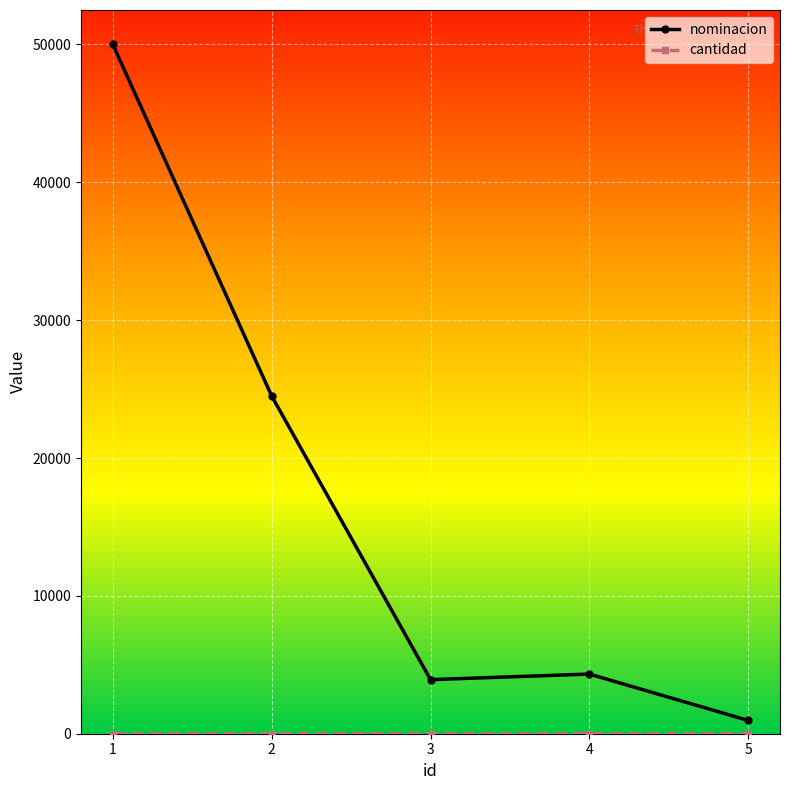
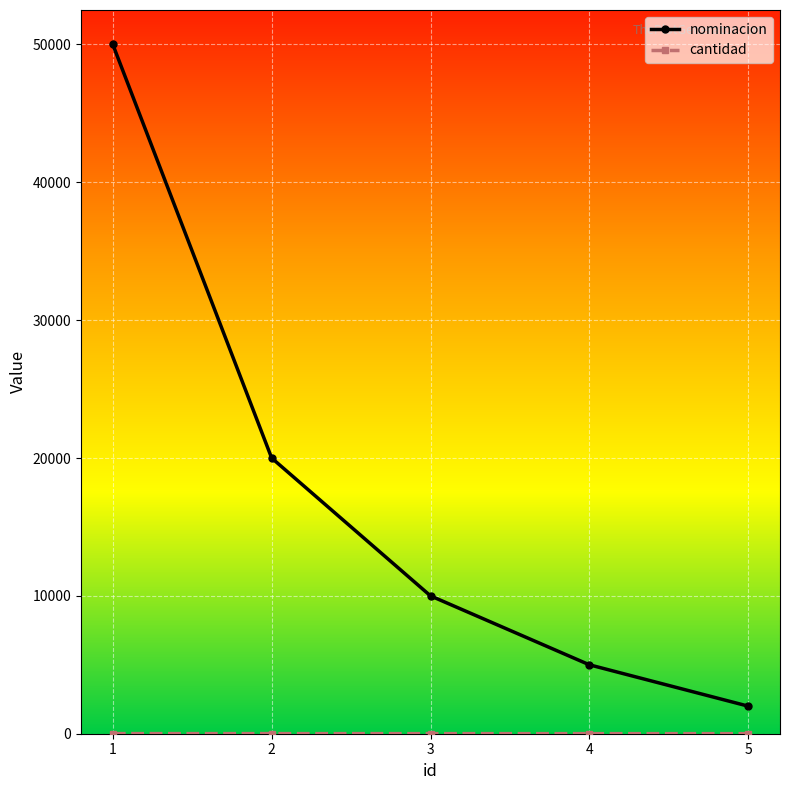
  {
    "nominacion": {
      "1": 50000,
-     "2": 24500,
-     "3": 3900,
-     "4": 4300,
-     "5": 1000
+     "2": 20000,
+     "3": 10000,
+     "4": 5000,
+     "5": 2000
    },
    "cantidad": {
      "1": 0,
      "2": 0,
      "3": 0,
      "4": 0,
      "5": 0
    }
  }
